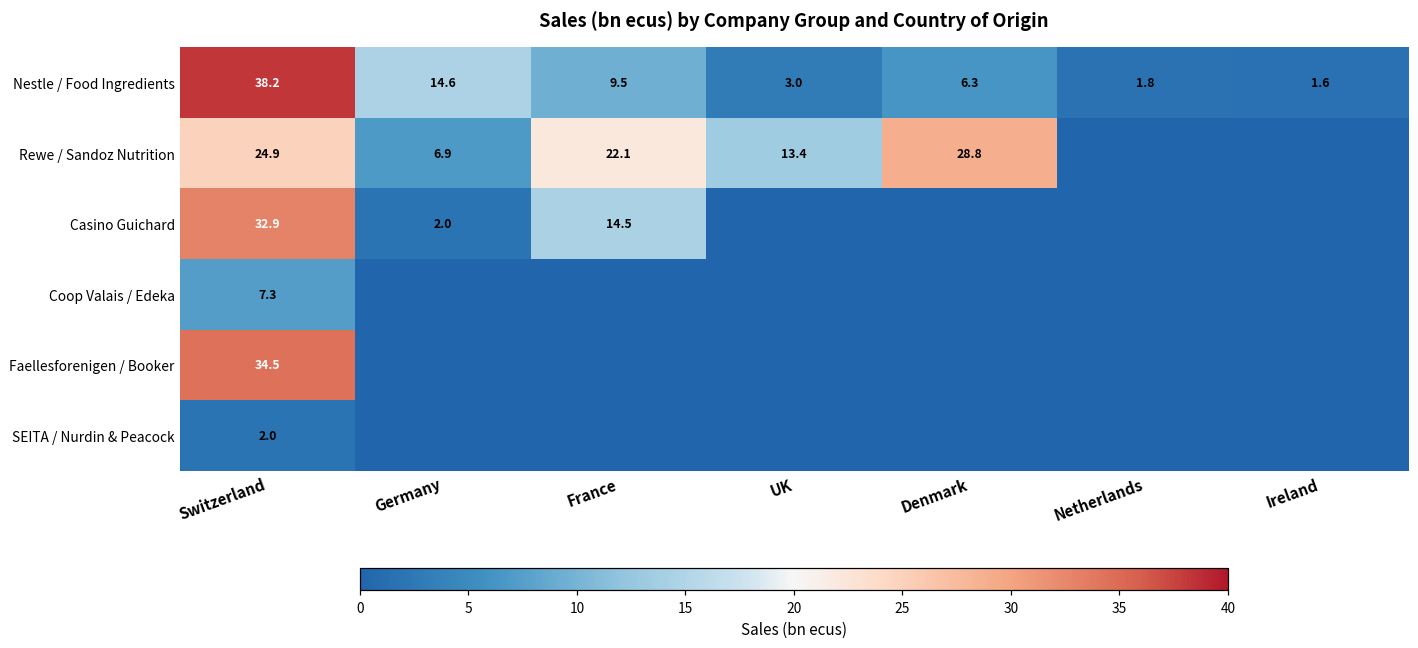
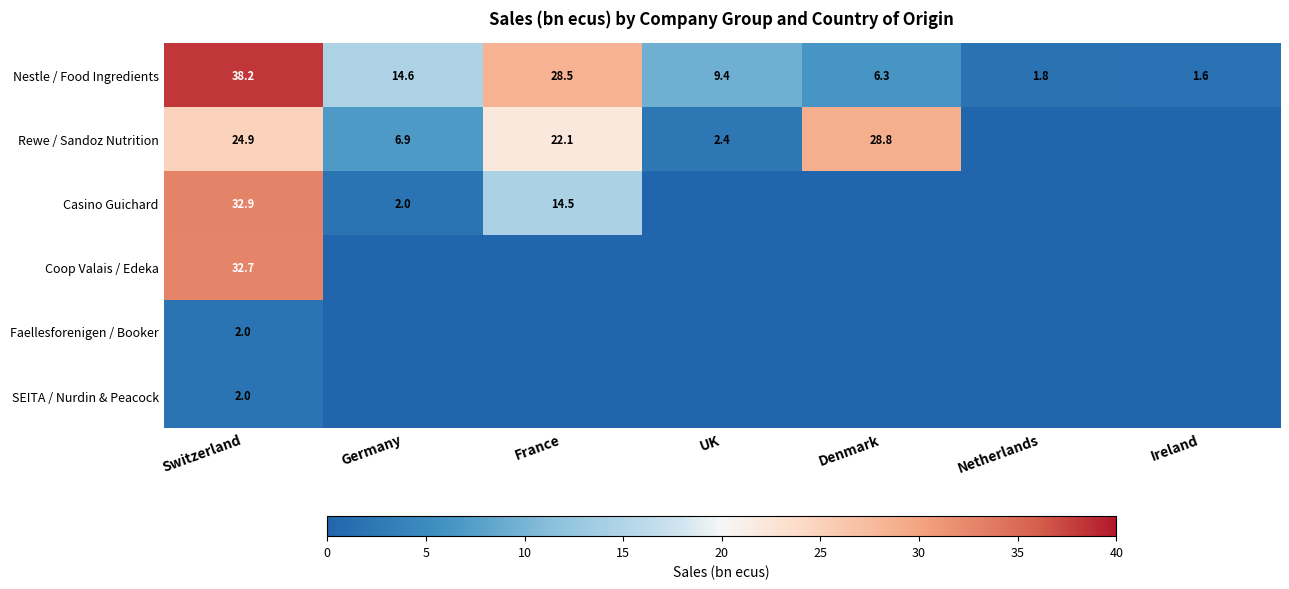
  {
    "Nestle / Food Ingredients": {
      "Switzerland": 38.2,
      "Germany": 14.6,
-     "France": 9.5,
-     "UK": 3.0,
+     "France": 28.5,
+     "UK": 9.4,
      "Denmark": 6.3,
      "Netherlands": 1.8,
      "Ireland": 1.6
    },
    "Rewe / Sandoz Nutrition": {
      "Switzerland": 24.9,
      "Germany": 6.9,
      "France": 22.1,
-     "UK": 13.4,
+     "UK": 2.4,
      "Denmark": 28.8
    },
    "Casino Guichard": {
      "Switzerland": 32.9,
      "Germany": 2.0,
      "France": 14.5
    },
    "Coop Valais / Edeka": {
-     "Switzerland": 7.3
+     "Switzerland": 32.7
    },
    "Faellesforenigen / Booker": {
-     "Switzerland": 34.5
+     "Switzerland": 2.0
    },
    "SEITA / Nurdin & Peacock": {
      "Switzerland": 2.0
    }
  }
